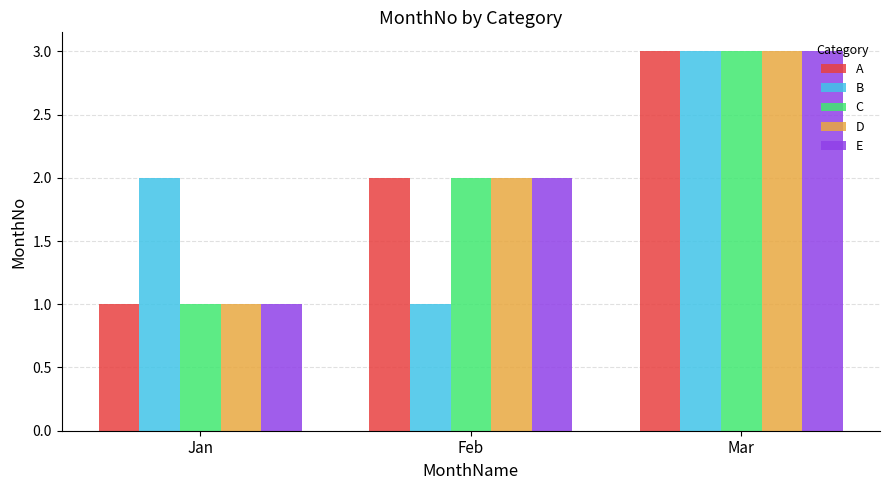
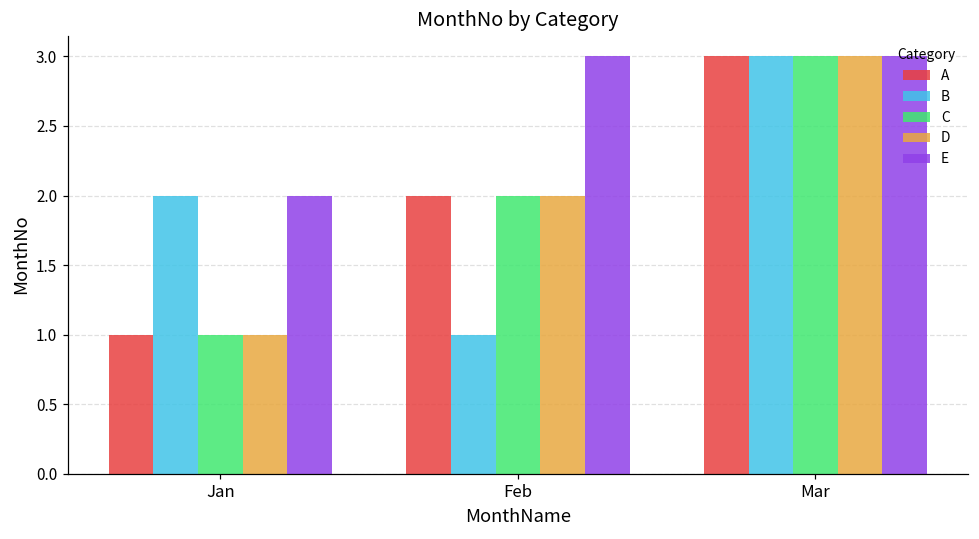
  {
    "A": {
      "Jan": 1,
      "Feb": 2,
      "Mar": 3
    },
    "B": {
      "Jan": 2,
      "Feb": 1,
      "Mar": 3
    },
    "C": {
      "Jan": 1,
      "Feb": 2,
      "Mar": 3
    },
    "D": {
      "Jan": 1,
      "Feb": 2,
      "Mar": 3
    },
    "E": {
-     "Jan": 1,
-     "Feb": 2,
+     "Jan": 2,
+     "Feb": 3,
      "Mar": 3
    }
  }
